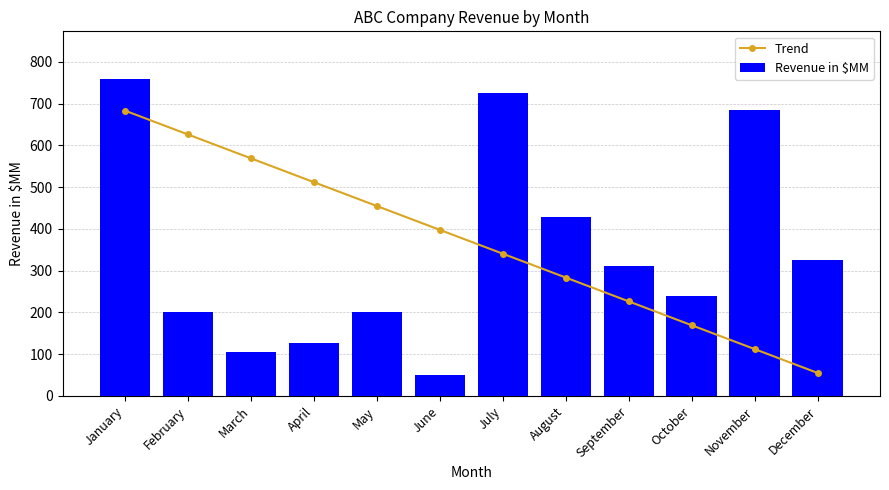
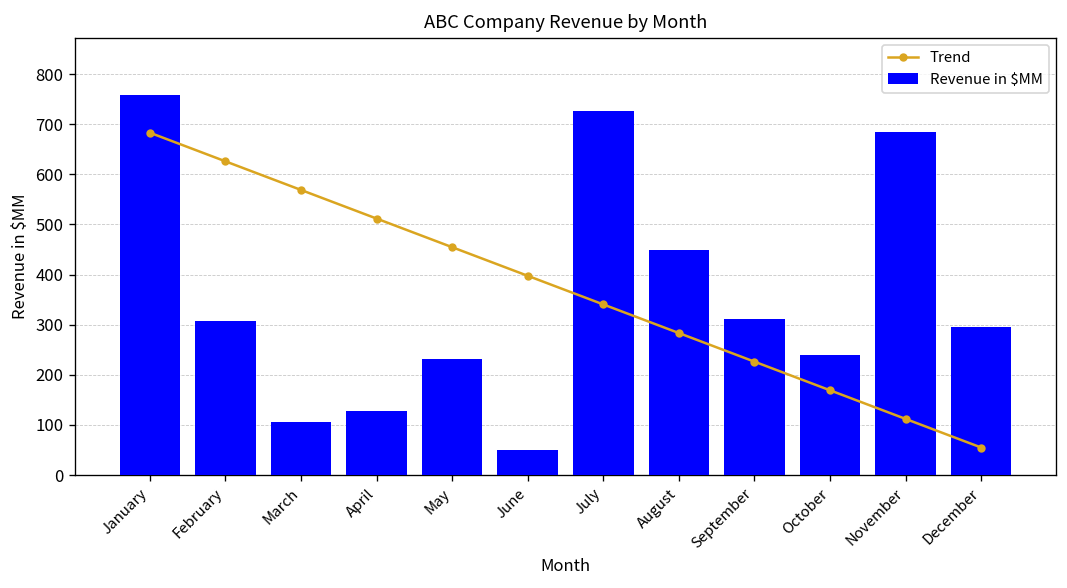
  {
    "Trend": {
      "January": 680,
      "February": 630,
      "March": 570,
      "April": 510,
      "May": 450,
      "June": 400,
      "July": 340,
      "August": 280,
      "September": 230,
      "October": 170,
      "November": 110,
      "December": 60
    },
    "Revenue in $MM": {
      "January": 760,
-     "February": 200,
+     "February": 310,
      "March": 110,
      "April": 130,
-     "May": 200,
+     "May": 230,
      "June": 50,
      "July": 730,
-     "August": 430,
+     "August": 450,
      "September": 310,
      "October": 240,
      "November": 690,
-     "December": 330
+     "December": 300
    }
  }
